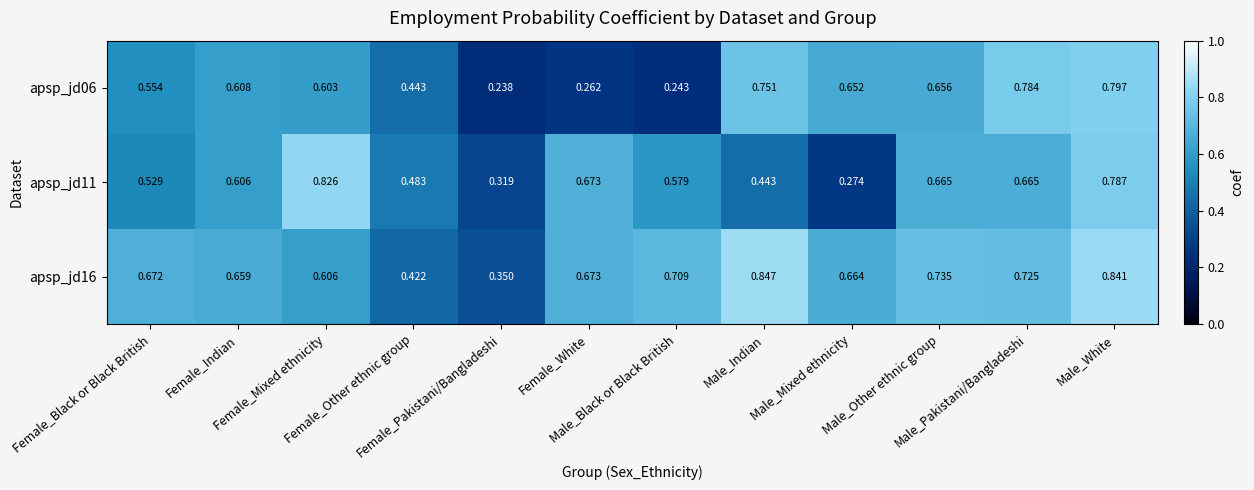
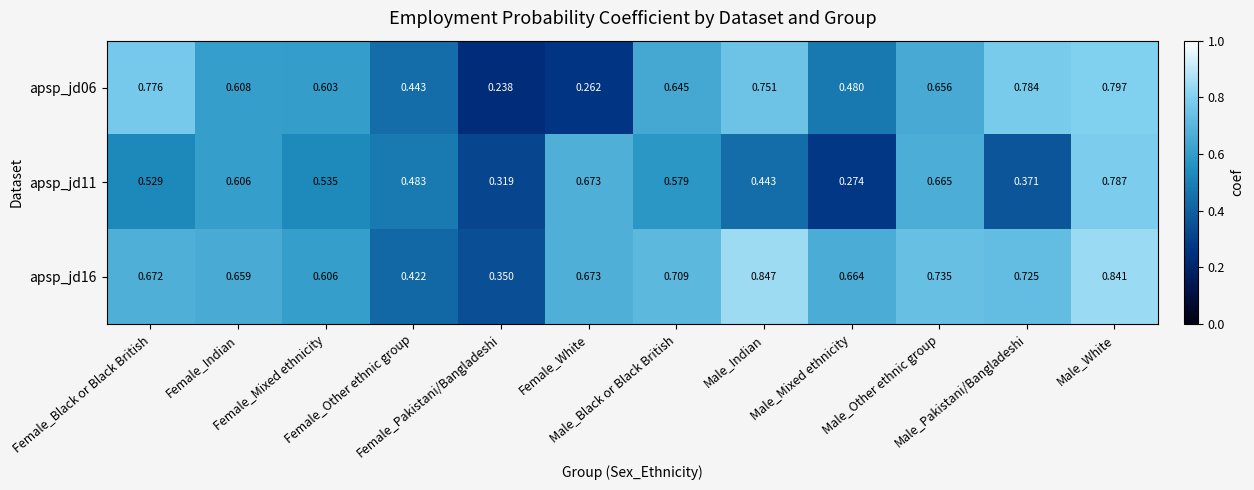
  {
    "apsp_jd06": {
-     "Female_Black or Black British": 0.554,
+     "Female_Black or Black British": 0.776,
      "Female_Indian": 0.608,
      "Female_Mixed ethnicity": 0.603,
      "Female_Other ethnic group": 0.443,
      "Female_Pakistani/Bangladeshi": 0.238,
      "Female_White": 0.262,
-     "Male_Black or Black British": 0.243,
+     "Male_Black or Black British": 0.645,
      "Male_Indian": 0.751,
-     "Male_Mixed ethnicity": 0.652,
+     "Male_Mixed ethnicity": 0.480,
      "Male_Other ethnic group": 0.656,
      "Male_Pakistani/Bangladeshi": 0.784,
      "Male_White": 0.797
    },
    "apsp_jd11": {
      "Female_Black or Black British": 0.529,
      "Female_Indian": 0.606,
-     "Female_Mixed ethnicity": 0.826,
+     "Female_Mixed ethnicity": 0.535,
      "Female_Other ethnic group": 0.483,
      "Female_Pakistani/Bangladeshi": 0.319,
      "Female_White": 0.673,
      "Male_Black or Black British": 0.579,
      "Male_Indian": 0.443,
      "Male_Mixed ethnicity": 0.274,
      "Male_Other ethnic group": 0.665,
-     "Male_Pakistani/Bangladeshi": 0.665,
+     "Male_Pakistani/Bangladeshi": 0.371,
      "Male_White": 0.787
    },
    "apsp_jd16": {
      "Female_Black or Black British": 0.672,
      "Female_Indian": 0.659,
      "Female_Mixed ethnicity": 0.606,
      "Female_Other ethnic group": 0.422,
      "Female_Pakistani/Bangladeshi": 0.350,
      "Female_White": 0.673,
      "Male_Black or Black British": 0.709,
      "Male_Indian": 0.847,
      "Male_Mixed ethnicity": 0.664,
      "Male_Other ethnic group": 0.735,
      "Male_Pakistani/Bangladeshi": 0.725,
      "Male_White": 0.841
    }
  }
